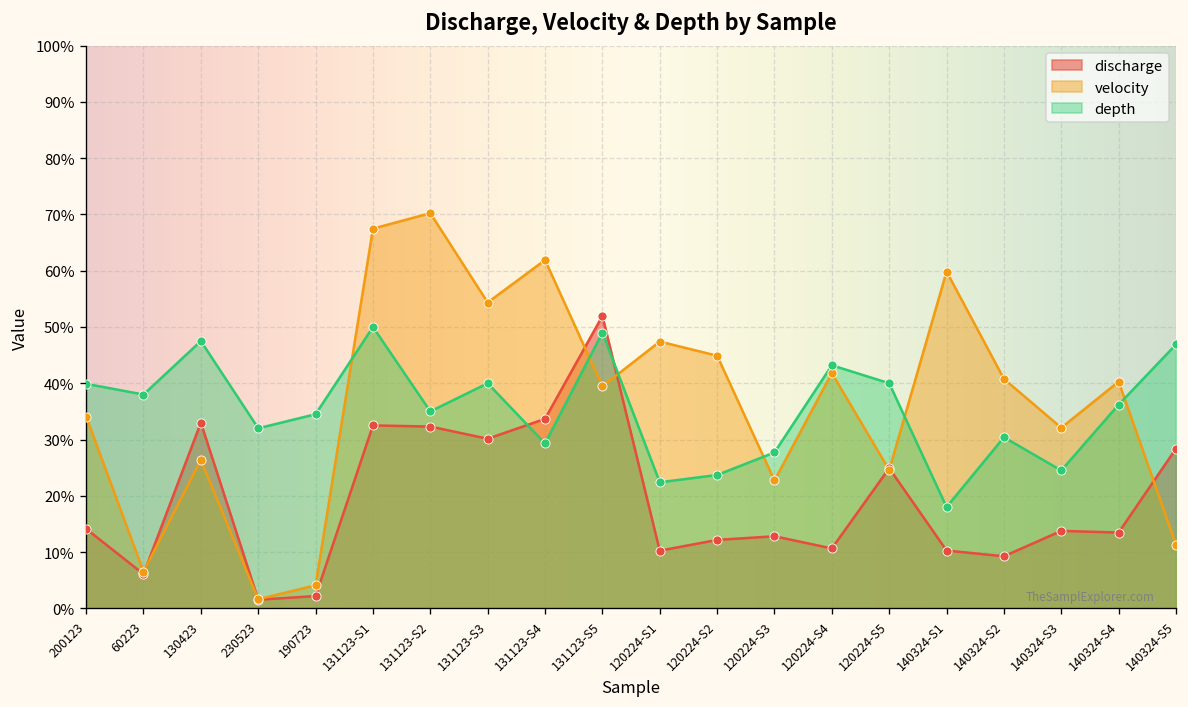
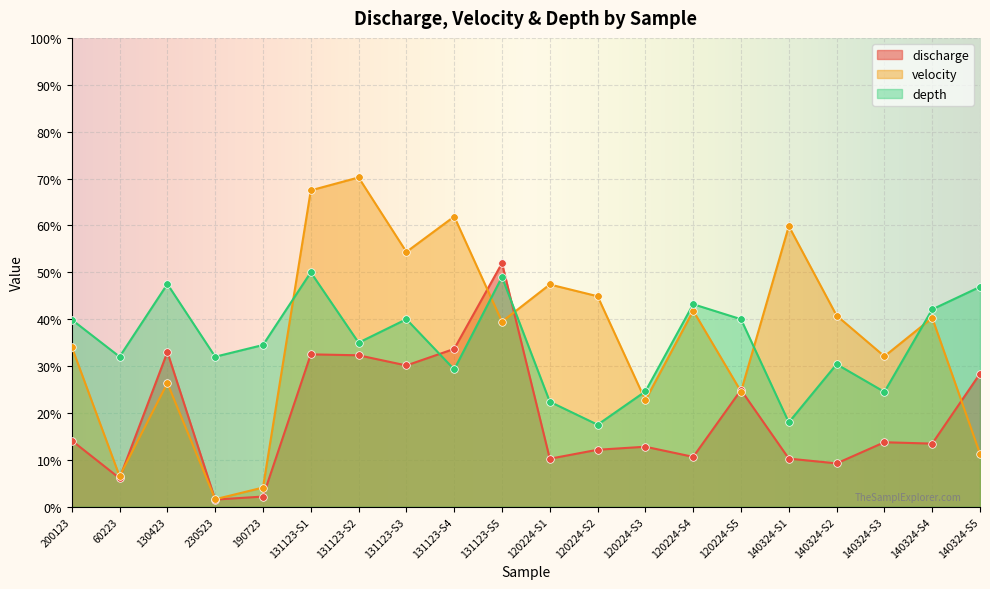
  {
    "discharge": {
      "200123": "14%",
      "130423": "33%",
      "190723": "2%",
      "131123-S1": "33%",
      "131123-S2": "32%",
      "131123-S3": "30%",
      "131123-S4": "34%",
      "131123-S5": "52%",
      "120224-S1": "10%",
      "120224-S2": "12%",
      "120224-S3": "13%",
      "120224-S4": "11%",
      "140324-S1": "10%",
      "140324-S2": "9%",
      "140324-S3": "14%",
      "140324-S4": "13%",
      "140324-S5": "28%"
    },
    "velocity": {
      "200123": "34%",
      "130423": "26%",
      "190723": "4%",
      "131123-S1": "67%",
      "131123-S2": "70%",
      "131123-S3": "54%",
      "131123-S4": "62%",
      "131123-S5": "39%",
      "120224-S1": "47%",
      "120224-S2": "45%",
      "120224-S3": "23%",
      "120224-S4": "42%",
      "140324-S1": "60%",
      "140324-S2": "41%",
      "140324-S3": "32%",
      "140324-S4": "40%",
      "140324-S5": "11%"
    },
    "depth": {
      "200123": "40%",
-     "60223": "38%",
+     "60223": "32%",
      "130423": "48%",
      "230523": "32%",
      "190723": "35%",
      "131123-S1": "50%",
      "131123-S2": "35%",
      "131123-S3": "40%",
      "131123-S4": "29%",
      "131123-S5": "49%",
      "120224-S1": "22%",
-     "120224-S2": "24%",
-     "120224-S3": "28%",
+     "120224-S2": "18%",
+     "120224-S3": "25%",
      "120224-S4": "43%",
      "120224-S5": "40%",
      "140324-S1": "18%",
      "140324-S2": "30%",
      "140324-S3": "25%",
-     "140324-S4": "36%",
+     "140324-S4": "42%",
      "140324-S5": "47%"
    }
  }
